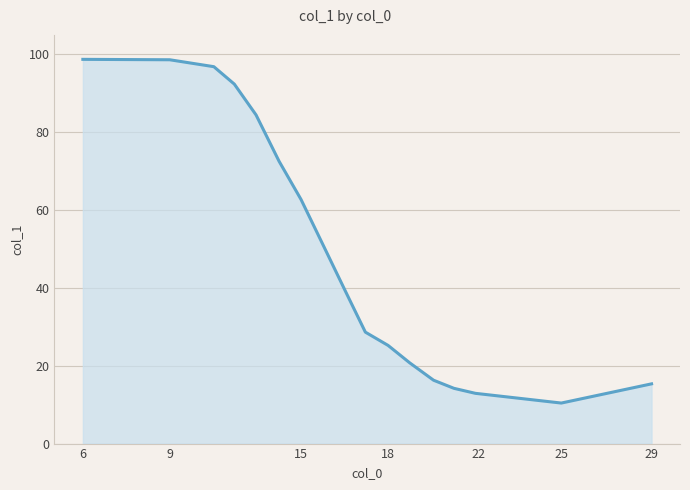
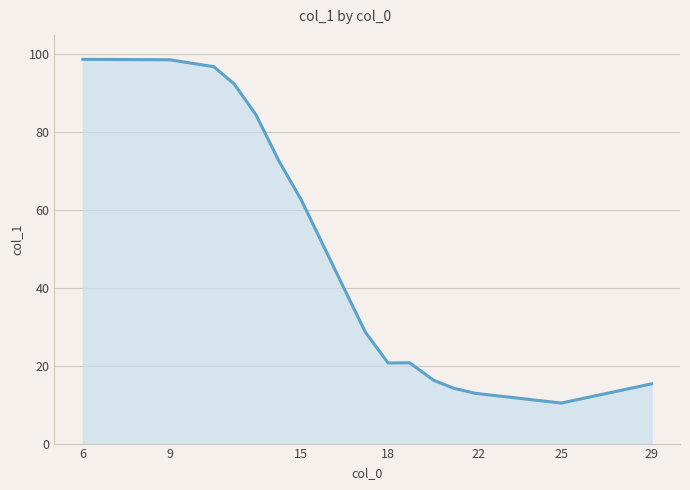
  {
    "6": 99,
    "9": 99,
    "15": 63,
-   "18": 25,
+   "18": 21,
    "25": 10,
    "29": 15
  }
